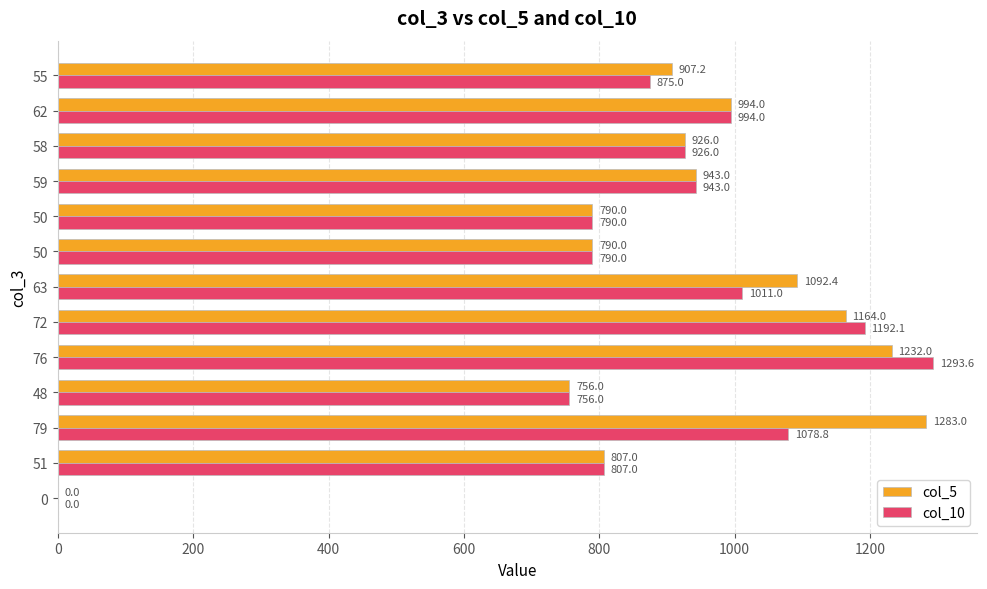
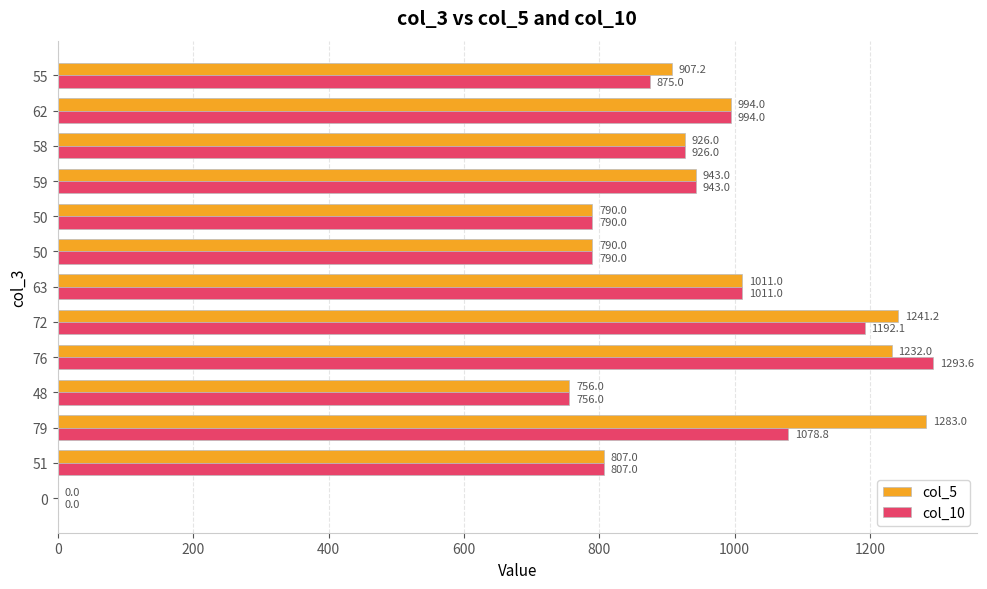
  {
    "col_5": {
      "55": 907.2,
      "62": 994.0,
      "58": 926.0,
      "59": 943.0,
-     "63": 1092.4,
-     "72": 1164.0,
+     "63": 1011.0,
+     "72": 1241.2,
      "76": 1232.0,
      "48": 756.0,
      "79": 1283.0,
      "51": 807.0,
      "0": 0.0
    },
    "col_10": {
      "55": 875.0,
      "62": 994.0,
      "58": 926.0,
      "59": 943.0,
      "63": 1011.0,
      "72": 1192.1,
      "76": 1293.6,
      "48": 756.0,
      "79": 1078.8,
      "51": 807.0,
      "0": 0.0
    }
  }
